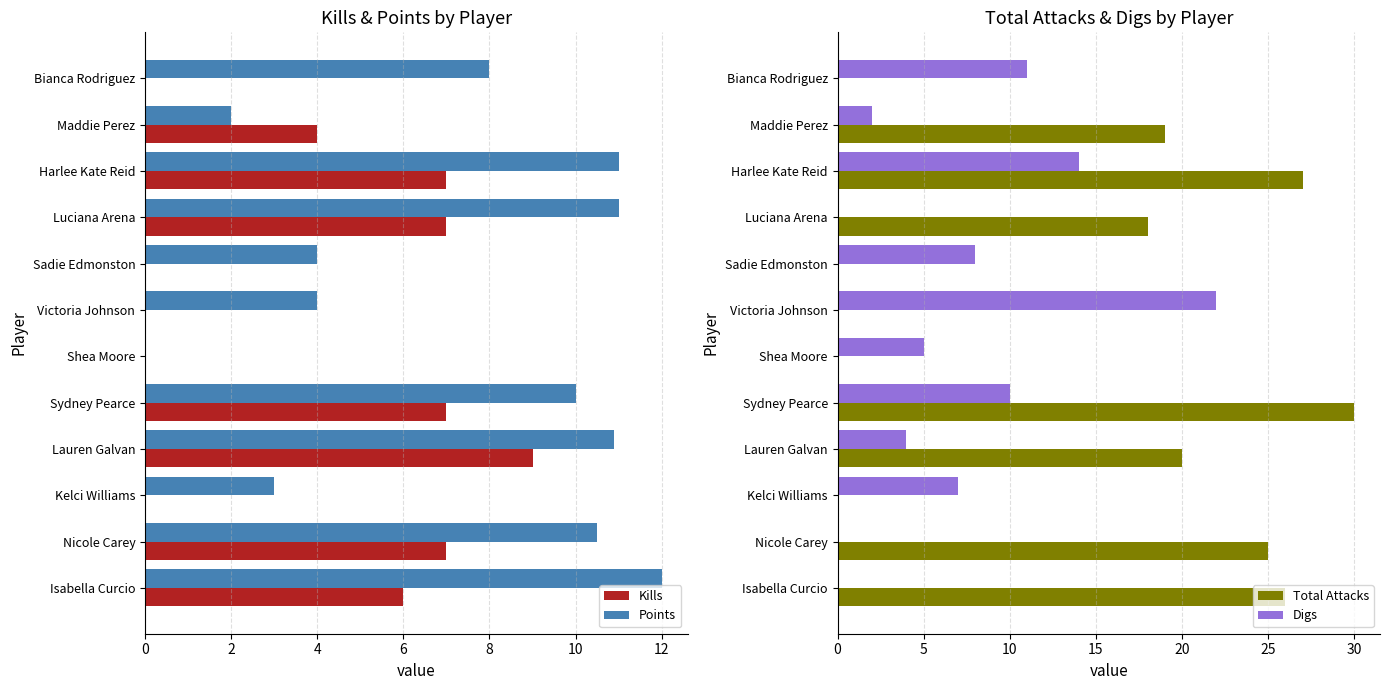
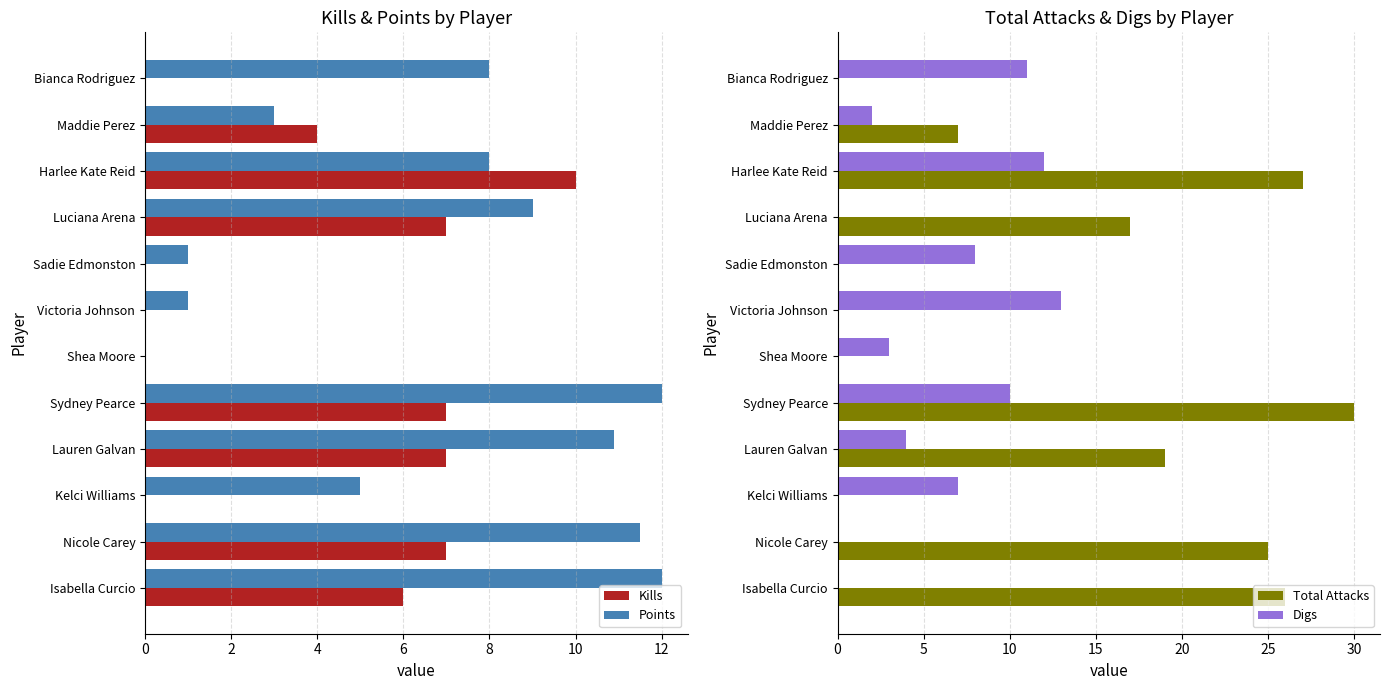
  {
    "Kills & Points by Player": {
      "Kills": {
        "Bianca Rodriguez": 0,
        "Maddie Perez": 4,
-       "Harlee Kate Reid": 7,
+       "Harlee Kate Reid": 10,
        "Luciana Arena": 7,
        "Sadie Edmonston": 0,
        "Victoria Johnson": 0,
        "Shea Moore": 0,
        "Sydney Pearce": 7,
-       "Lauren Galvan": 9,
+       "Lauren Galvan": 7,
        "Kelci Williams": 0,
        "Nicole Carey": 7,
        "Isabella Curcio": 6
      },
      "Points": {
        "Bianca Rodriguez": 8.0,
-       "Maddie Perez": 2,
-       "Harlee Kate Reid": 11,
-       "Luciana Arena": 11,
-       "Sadie Edmonston": 4,
-       "Victoria Johnson": 4,
+       "Maddie Perez": 3,
+       "Harlee Kate Reid": 8,
+       "Luciana Arena": 9,
+       "Sadie Edmonston": 1,
+       "Victoria Johnson": 1,
        "Shea Moore": 0.0,
-       "Sydney Pearce": 10,
+       "Sydney Pearce": 12,
        "Lauren Galvan": 10.9,
-       "Kelci Williams": 3,
-       "Nicole Carey": 10.5,
+       "Kelci Williams": 5,
+       "Nicole Carey": 11.5,
        "Isabella Curcio": 12.0
      }
    },
    "Total Attacks & Digs by Player": {
      "Total Attacks": {
        "Bianca Rodriguez": 0,
-       "Maddie Perez": 19,
+       "Maddie Perez": 7,
        "Harlee Kate Reid": 27,
-       "Luciana Arena": 18,
+       "Luciana Arena": 17,
        "Sadie Edmonston": 0,
        "Victoria Johnson": 0,
        "Shea Moore": 0,
        "Sydney Pearce": 30,
-       "Lauren Galvan": 20,
+       "Lauren Galvan": 19,
        "Kelci Williams": 0,
        "Nicole Carey": 25
      },
      "Digs": {
        "Bianca Rodriguez": 11,
        "Maddie Perez": 2,
-       "Harlee Kate Reid": 14,
+       "Harlee Kate Reid": 12,
        "Luciana Arena": 0,
        "Sadie Edmonston": 8,
-       "Victoria Johnson": 22,
-       "Shea Moore": 5,
+       "Victoria Johnson": 13,
+       "Shea Moore": 3,
        "Sydney Pearce": 10,
        "Lauren Galvan": 4,
        "Kelci Williams": 7,
        "Nicole Carey": 0,
        "Isabella Curcio": 0
      }
    }
  }
